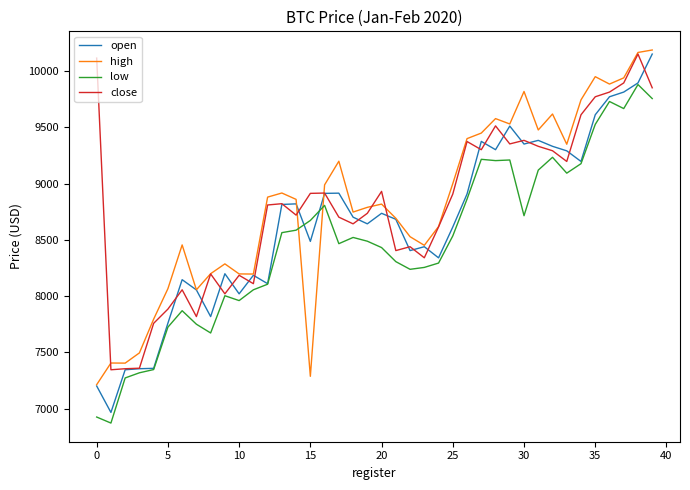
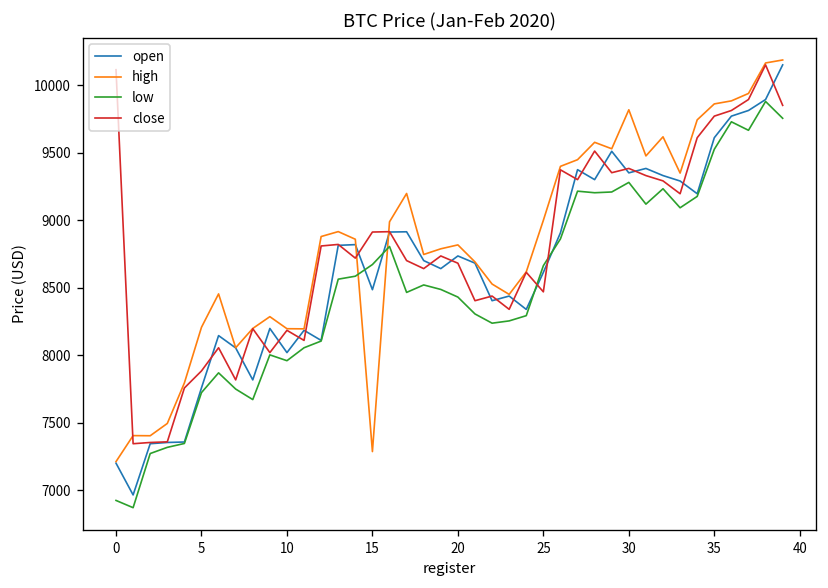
  {
    "open": {
      "5": 7760,
      "10": 8020,
      "15": 8490,
      "20": 8740,
      "25": 8610,
      "30": 9350,
      "35": 9610
    },
    "high": {
-     "5": 8070,
+     "5": 8210,
      "15": 7290,
      "20": 8820,
      "25": 9000,
      "30": 9820,
-     "35": 9950
+     "35": 9860
    },
    "low": {
      "0": 6920,
      "5": 7720,
      "10": 7960,
      "15": 8670,
      "20": 8430,
-     "25": 8540,
-     "30": 8710,
+     "25": 8660,
+     "30": 9280,
      "35": 9530
    },
    "close": {
      "5": 7880,
      "15": 8910,
-     "20": 8930,
-     "25": 8910,
+     "20": 8680,
+     "25": 8470,
      "30": 9380,
      "35": 9770
    }
  }
